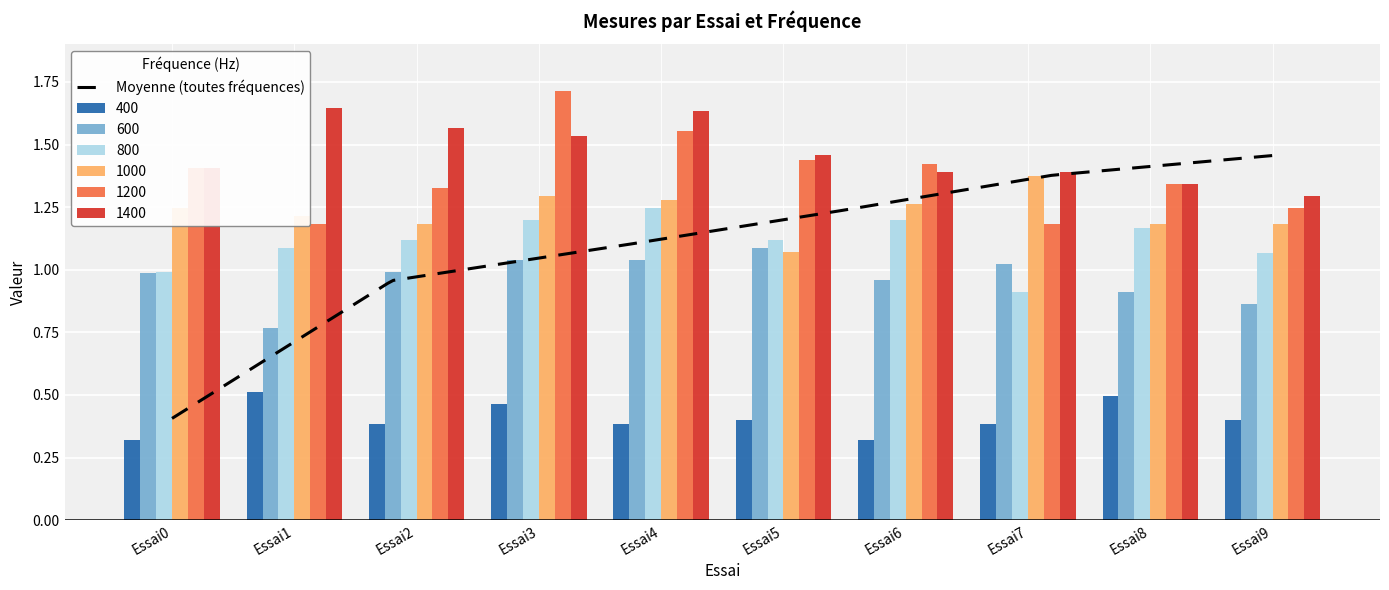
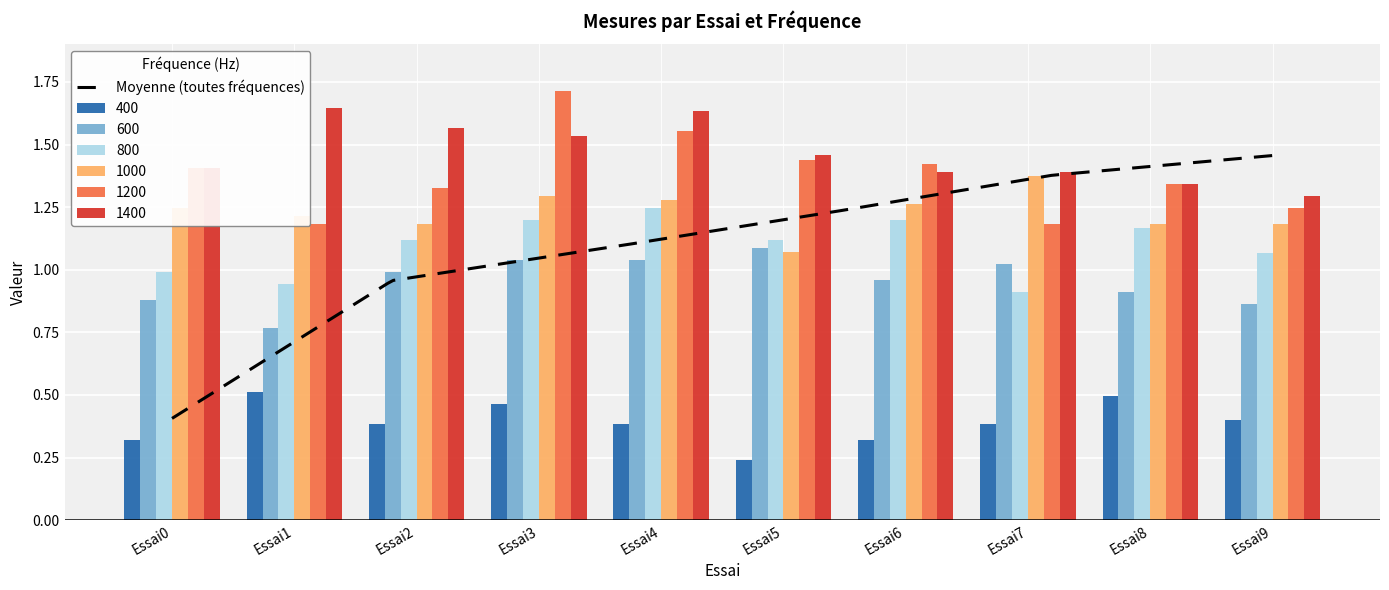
  {
    "400": {
      "Essai0": 0.32,
      "Essai1": 0.51,
      "Essai2": 0.38,
      "Essai3": 0.46,
      "Essai4": 0.38,
-     "Essai5": 0.40,
+     "Essai5": 0.24,
      "Essai6": 0.32,
      "Essai7": 0.38,
      "Essai8": 0.50,
      "Essai9": 0.40
    },
    "Moyenne (toutes fréquences)": {
      "Essai0": 0.41,
      "Essai9": 1.46
    },
    "600": {
-     "Essai0": 0.99,
+     "Essai0": 0.88,
      "Essai1": 0.77,
      "Essai2": 0.99,
      "Essai3": 1.04,
      "Essai4": 1.04,
      "Essai5": 1.09,
      "Essai6": 0.96,
      "Essai7": 1.02,
      "Essai8": 0.91,
      "Essai9": 0.86
    },
    "800": {
      "Essai0": 0.99,
-     "Essai1": 1.09,
+     "Essai1": 0.94,
      "Essai2": 1.12,
      "Essai3": 1.20,
      "Essai4": 1.25,
      "Essai5": 1.12,
      "Essai6": 1.20,
      "Essai7": 0.91,
      "Essai8": 1.17,
      "Essai9": 1.07
    },
    "1000": {
      "Essai2": 1.18,
      "Essai3": 1.30,
      "Essai4": 1.28,
      "Essai5": 1.07,
      "Essai6": 1.26,
      "Essai7": 1.38,
      "Essai8": 1.18,
      "Essai9": 1.18
    },
    "1200": {
      "Essai1": 1.18,
      "Essai2": 1.33,
      "Essai3": 1.71,
      "Essai4": 1.55,
      "Essai5": 1.44,
      "Essai6": 1.42,
      "Essai7": 1.18,
      "Essai8": 1.34,
      "Essai9": 1.25
    },
    "1400": {
      "Essai1": 1.64,
      "Essai2": 1.57,
      "Essai3": 1.54,
      "Essai4": 1.63,
      "Essai5": 1.46,
      "Essai6": 1.39,
      "Essai7": 1.39,
      "Essai8": 1.34,
      "Essai9": 1.30
    }
  }
